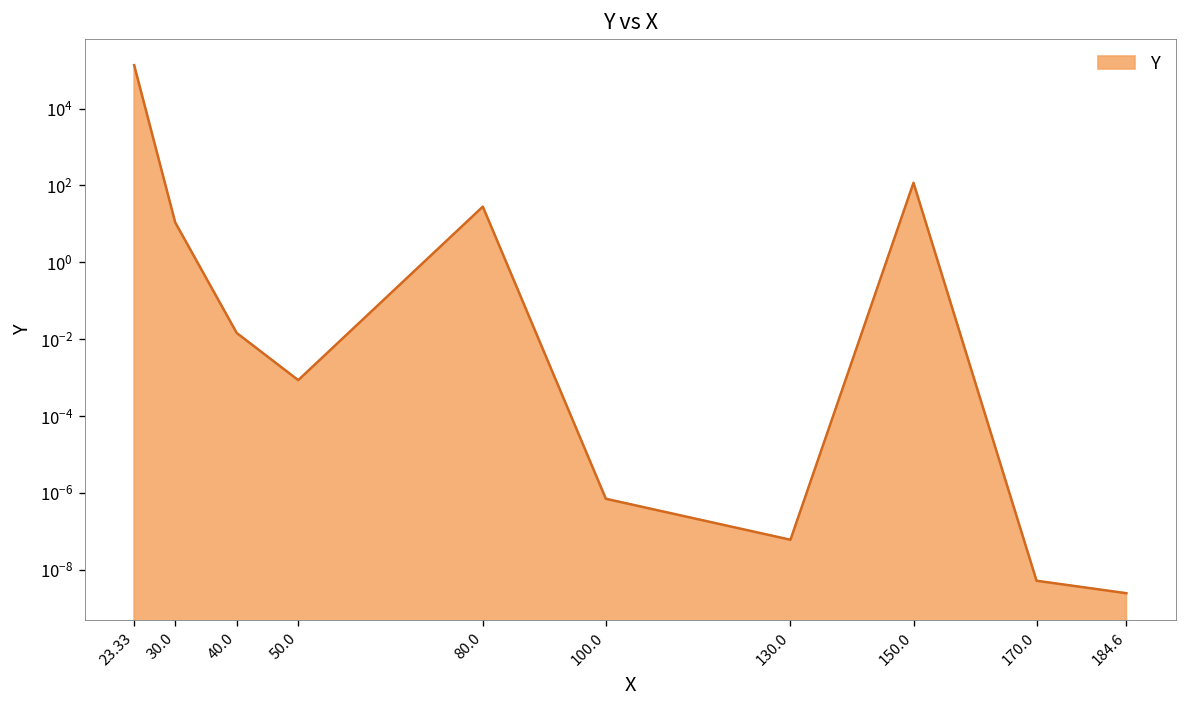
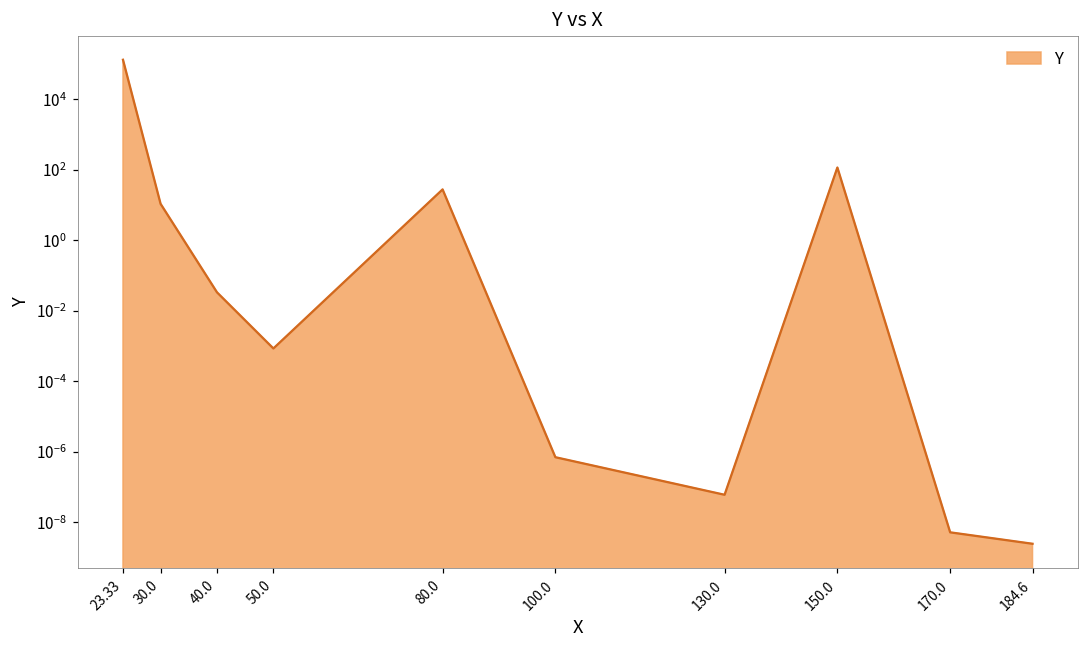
  {
    "23.33": 130000,
    "30.0": 11,
-   "40.0": 0.01,
+   "40.0": 0.03,
    "50.0": 0.0009,
    "80.0": 30,
    "100.0": 0.0000007,
    "130.0": 0.00000006,
    "150.0": 120,
    "170.0": 0.000000005,
    "184.6": 0.000000002
  }
